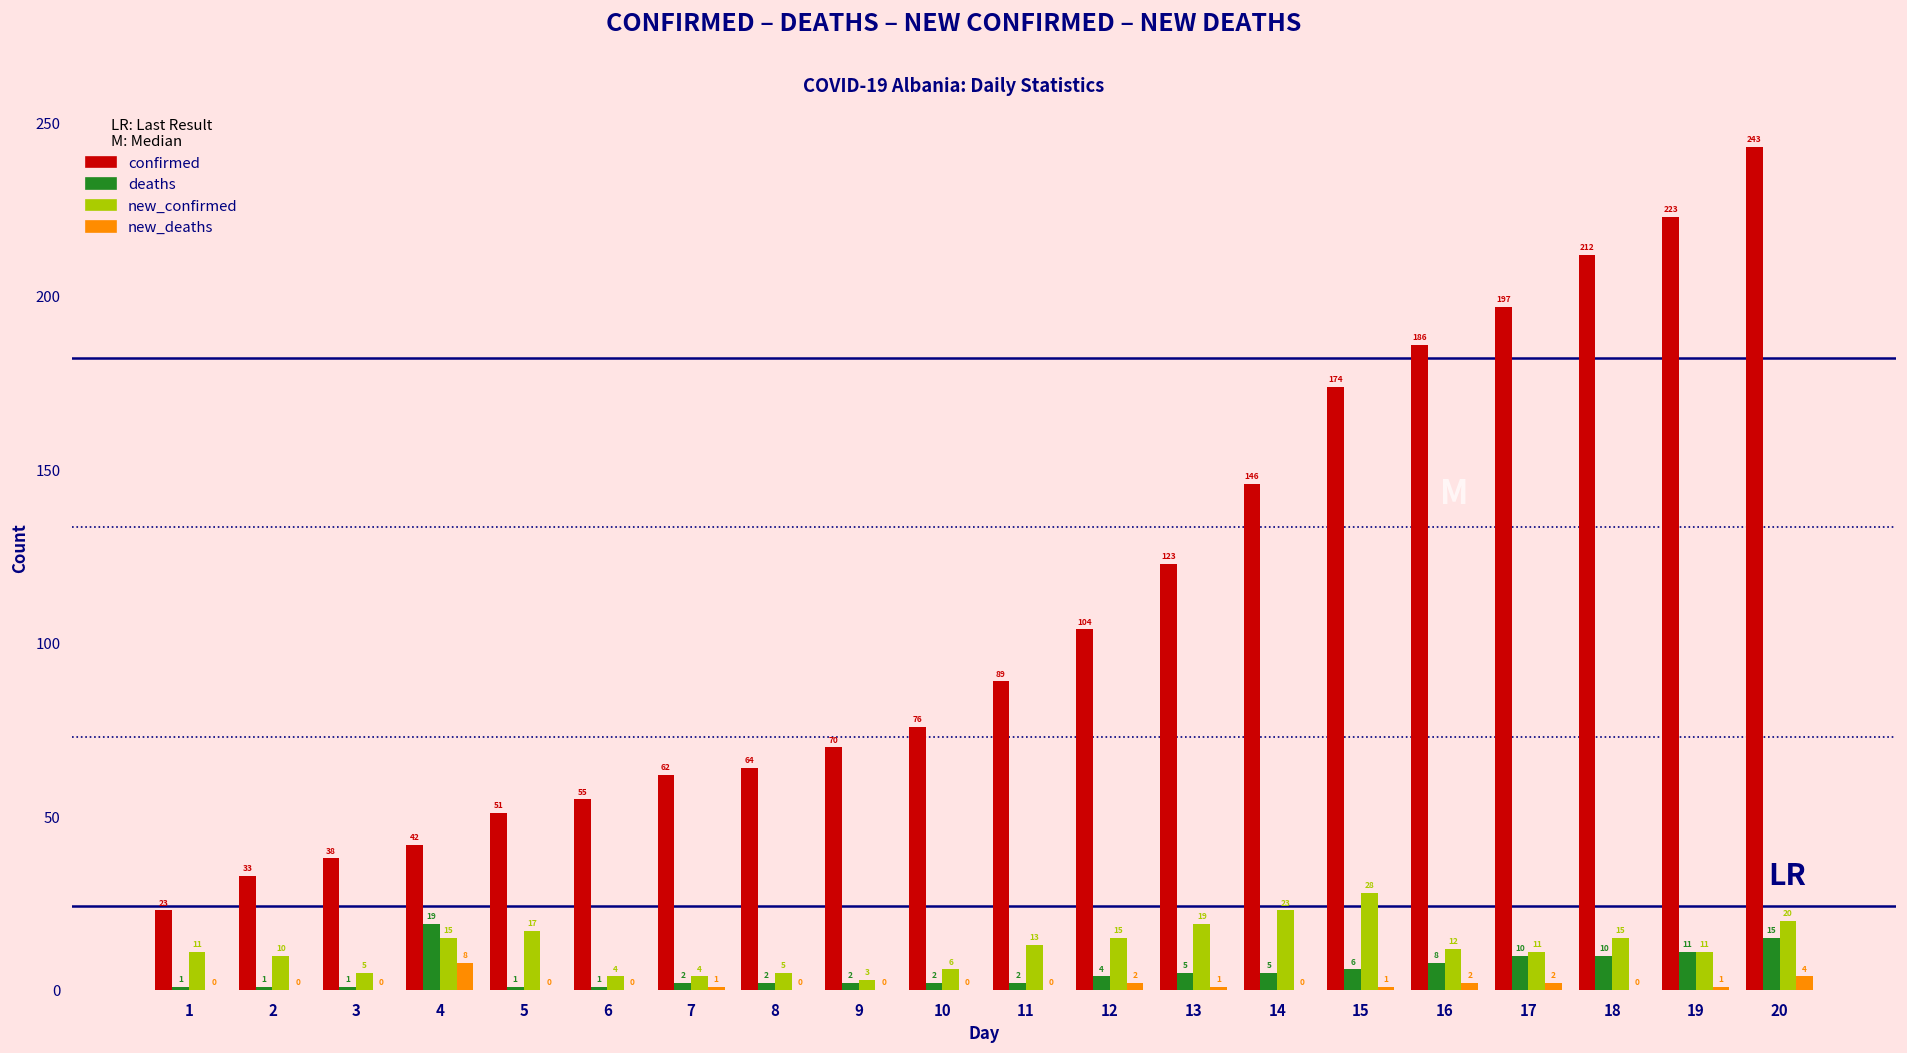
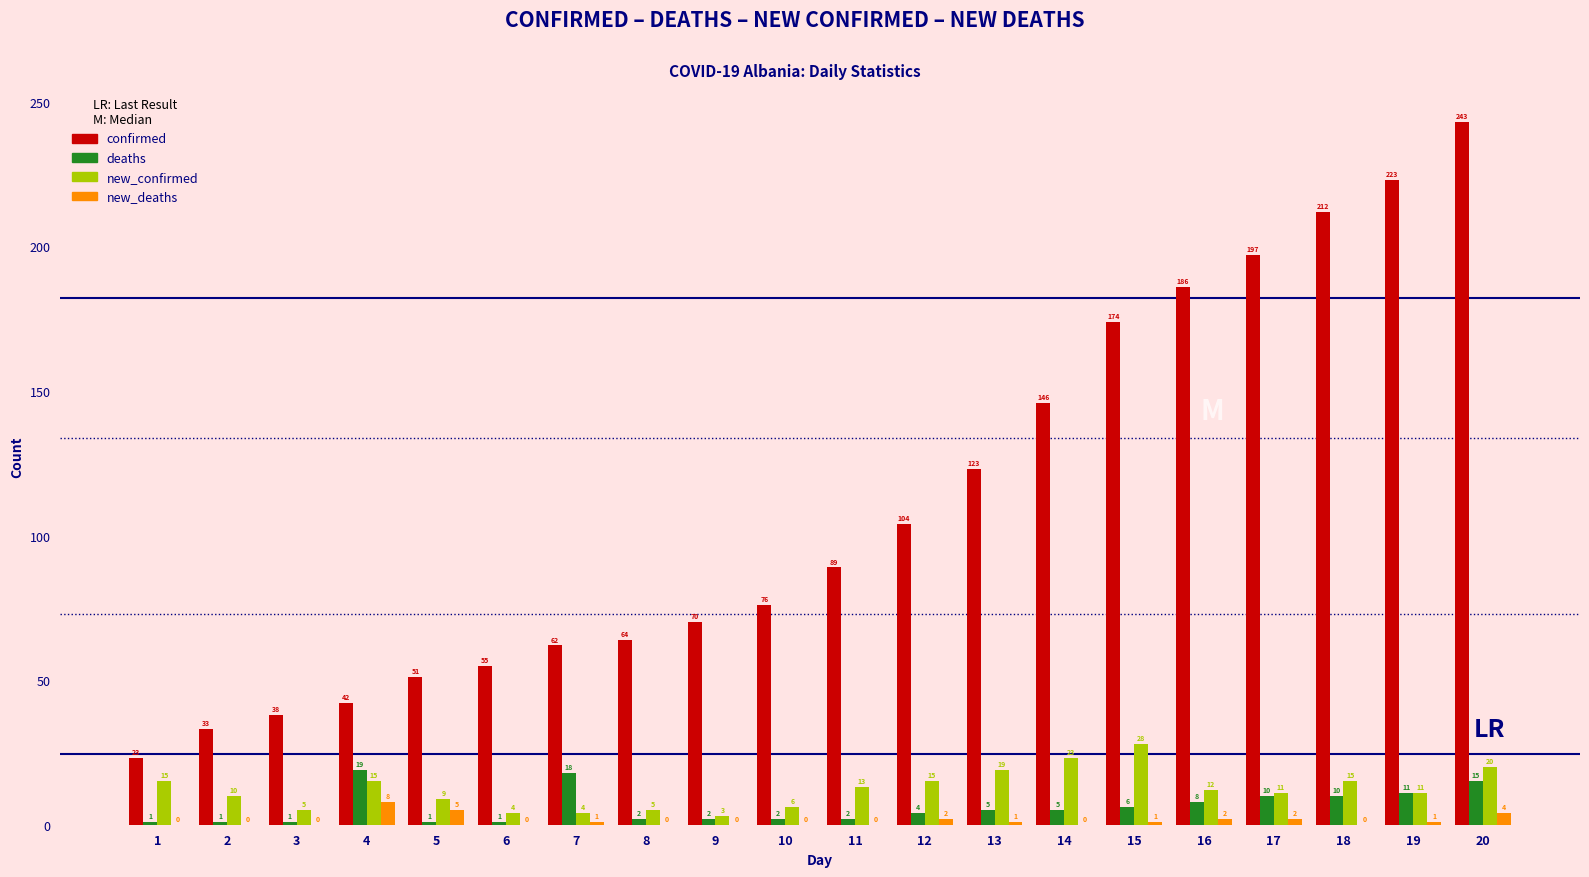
  {
    "confirmed": {
      "1": 23,
      "2": 33,
      "3": 38,
      "4": 42,
      "5": 51,
      "6": 55,
      "7": 62,
      "8": 64,
      "9": 70,
      "10": 76,
      "11": 89,
      "12": 104,
      "13": 123,
      "14": 146,
      "15": 174,
      "16": 186,
      "17": 197,
      "18": 212,
      "19": 223,
      "20": 243
    },
    "deaths": {
      "1": 1,
      "2": 1,
      "3": 1,
      "4": 19,
      "5": 1,
      "6": 1,
-     "7": 2,
+     "7": 18,
      "8": 2,
      "9": 2,
      "10": 2,
      "11": 2,
      "12": 4,
      "13": 5,
      "14": 5,
      "15": 6,
      "16": 8,
      "17": 10,
      "18": 10,
      "19": 11,
      "20": 15
    },
    "new_confirmed": {
-     "1": 11,
+     "1": 15,
      "2": 10,
      "3": 5,
      "4": 15,
-     "5": 17,
+     "5": 9,
      "6": 4,
      "7": 4,
      "8": 5,
      "9": 3,
      "10": 6,
      "11": 13,
      "12": 15,
      "13": 19,
      "14": 23,
      "15": 28,
      "16": 12,
      "17": 11,
      "18": 15,
      "19": 11,
      "20": 20
    },
    "new_deaths": {
      "1": 0,
      "2": 0,
      "3": 0,
      "4": 8,
-     "5": 0,
+     "5": 5,
      "6": 0,
      "7": 1,
      "8": 0,
      "9": 0,
      "10": 0,
      "11": 0,
      "12": 2,
      "13": 1,
      "14": 0,
      "15": 1,
      "16": 2,
      "17": 2,
      "18": 0,
      "19": 1,
      "20": 4
    }
  }
